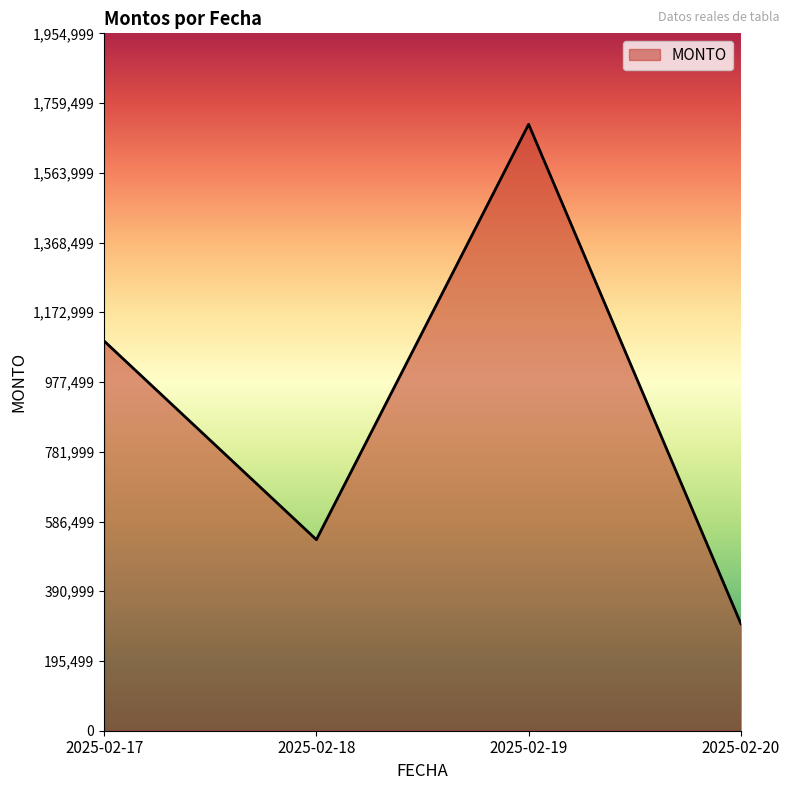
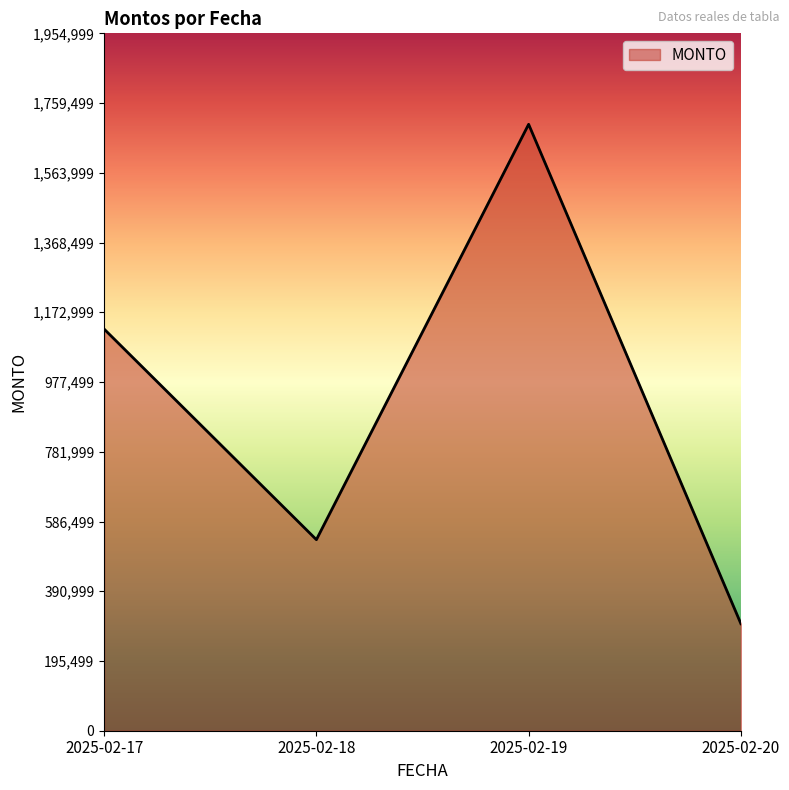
  {
-   "2025-02-17": "1,090,000",
+   "2025-02-17": "1,130,000",
    "2025-02-18": "540,000",
    "2025-02-19": "1,700,000",
    "2025-02-20": "300,000"
  }
